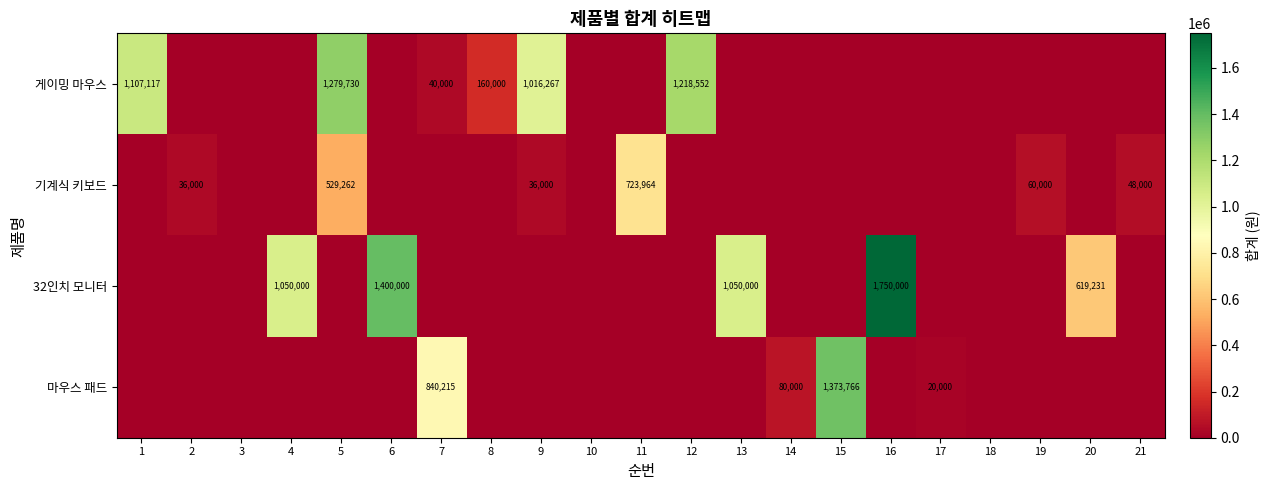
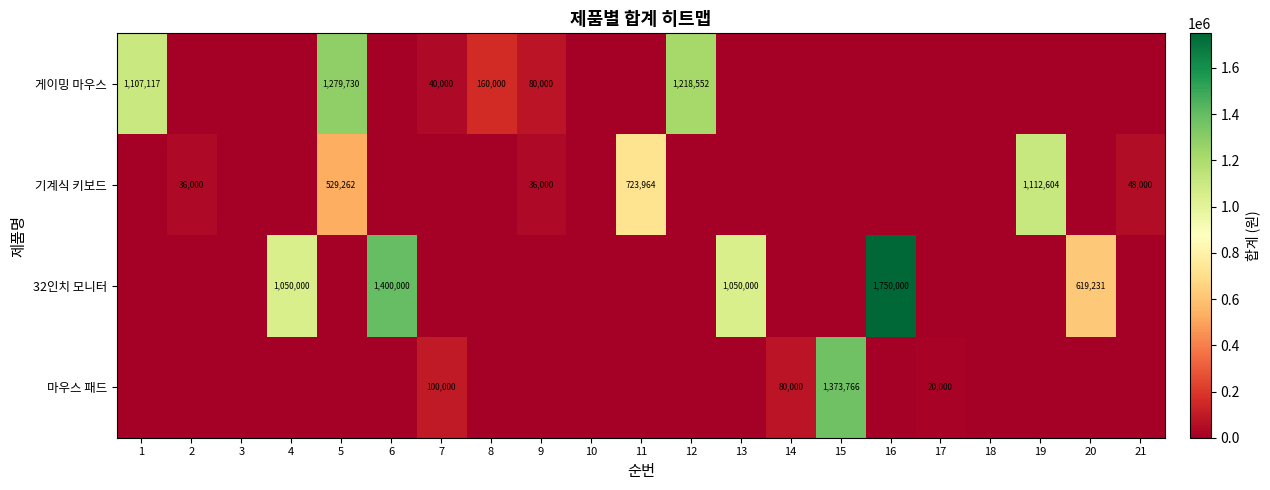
  {
    "게이밍 마우스": {
      "1": "1,107,117",
      "5": "1,279,730",
      "7": "40,000",
      "8": "160,000",
-     "9": "1,016,267",
+     "9": "80,000",
      "12": "1,218,552"
    },
    "기계식 키보드": {
      "2": "36,000",
      "5": "529,262",
      "9": "36,000",
      "11": "723,964",
-     "19": "60,000",
+     "19": "1,112,604",
      "21": "48,000"
    },
    "32인치 모니터": {
      "4": "1,050,000",
      "6": "1,400,000",
      "13": "1,050,000",
      "16": "1,750,000",
      "20": "619,231"
    },
    "마우스 패드": {
-     "7": "840,215",
+     "7": "100,000",
      "14": "80,000",
      "15": "1,373,766",
      "17": "20,000"
    }
  }
